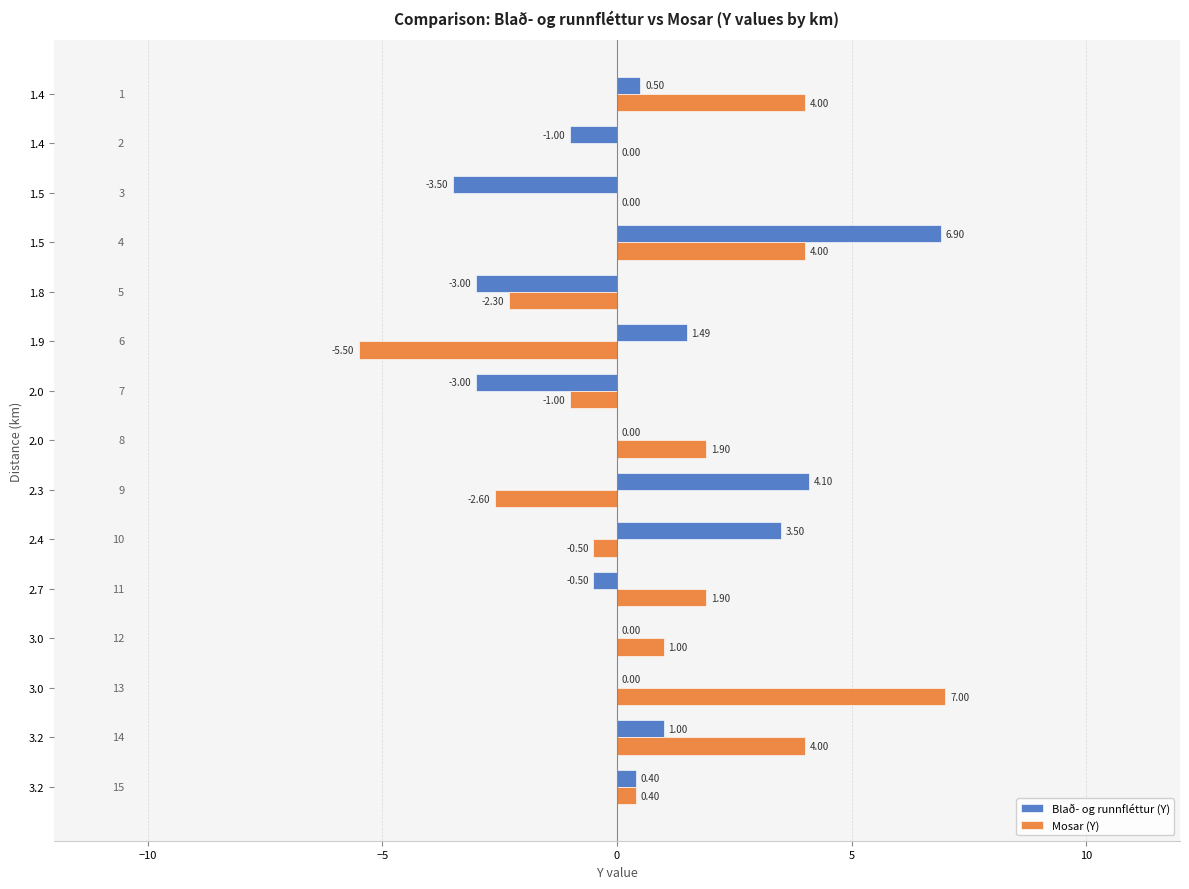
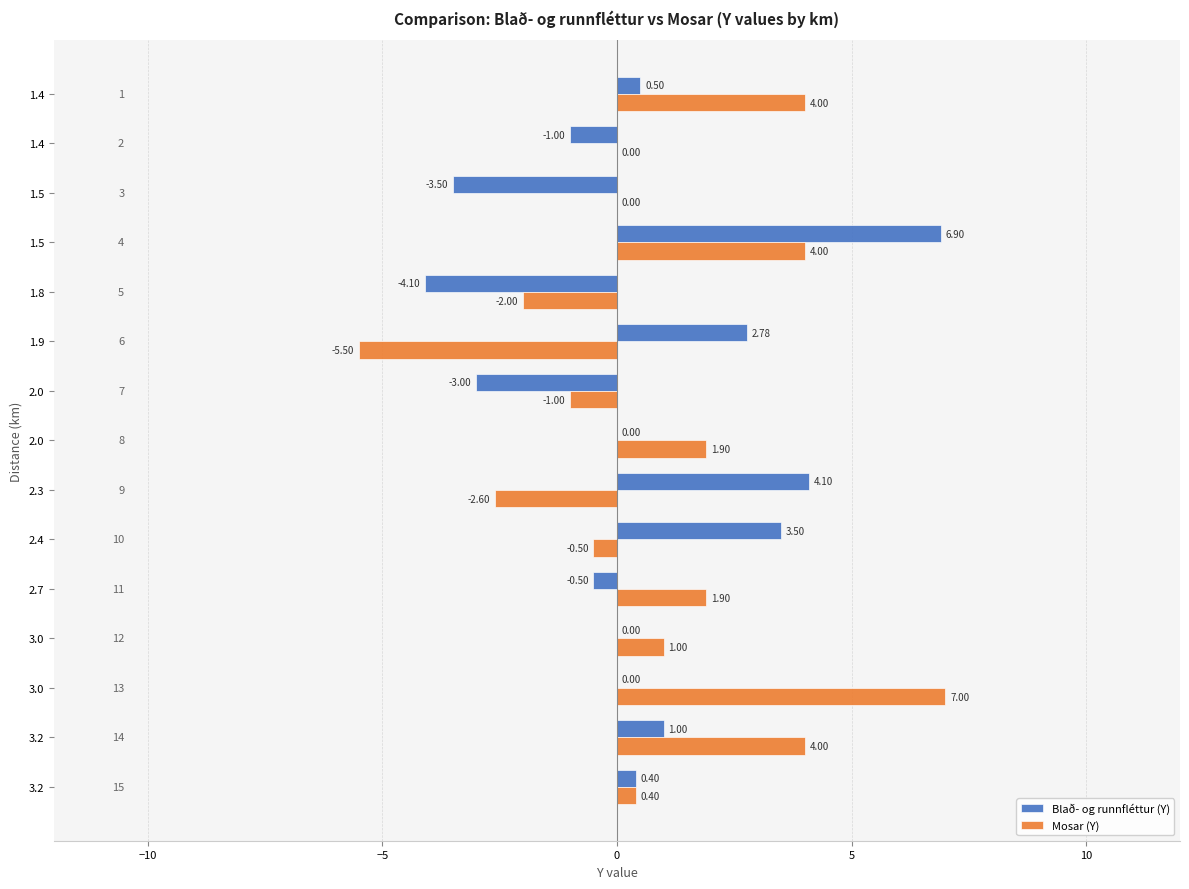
  {
    "Blað- og runnfléttur (Y)": {
-     "1.8": -3.00,
-     "1.9": 1.49,
+     "1.8": -4.10,
+     "1.9": 2.78,
      "2.3": 4.10,
      "2.4": 3.50,
      "2.7": -0.50
    },
    "Mosar (Y)": {
-     "1.8": -2.30,
+     "1.8": -2.00,
      "1.9": -5.50,
      "2.3": -2.60,
      "2.4": -0.50,
      "2.7": 1.90
    }
  }
